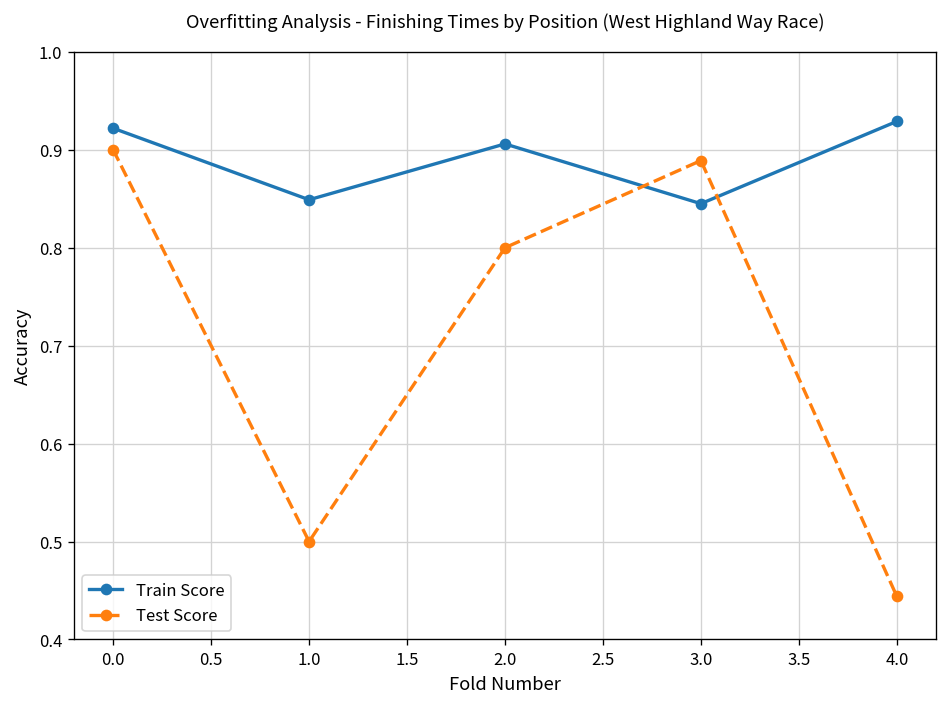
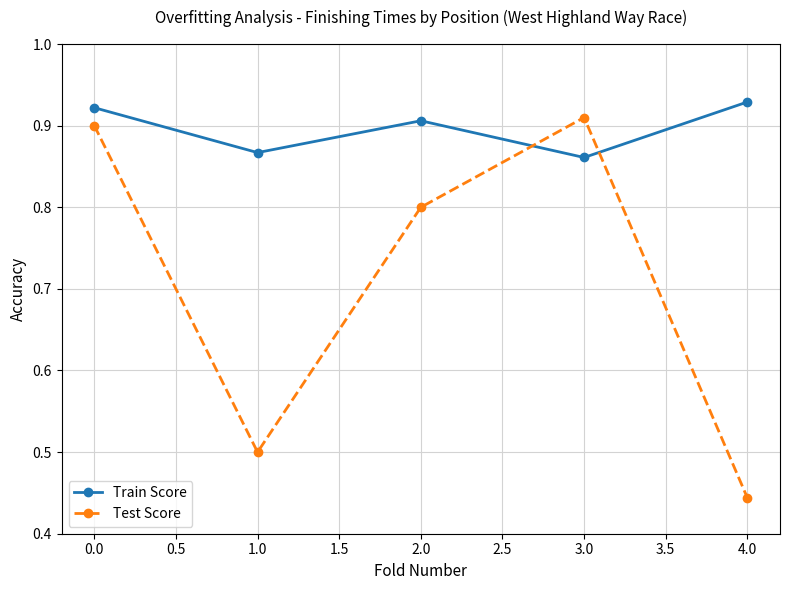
  {
    "Train Score": {
      "0.0": 0.92,
-     "1.0": 0.85,
+     "1.0": 0.87,
      "2.0": 0.91,
-     "3.0": 0.85,
+     "3.0": 0.86,
      "4.0": 0.93
    },
    "Test Score": {
      "0.0": 0.90,
      "1.0": 0.50,
      "2.0": 0.80,
-     "3.0": 0.89,
+     "3.0": 0.91,
      "4.0": 0.44
    }
  }
